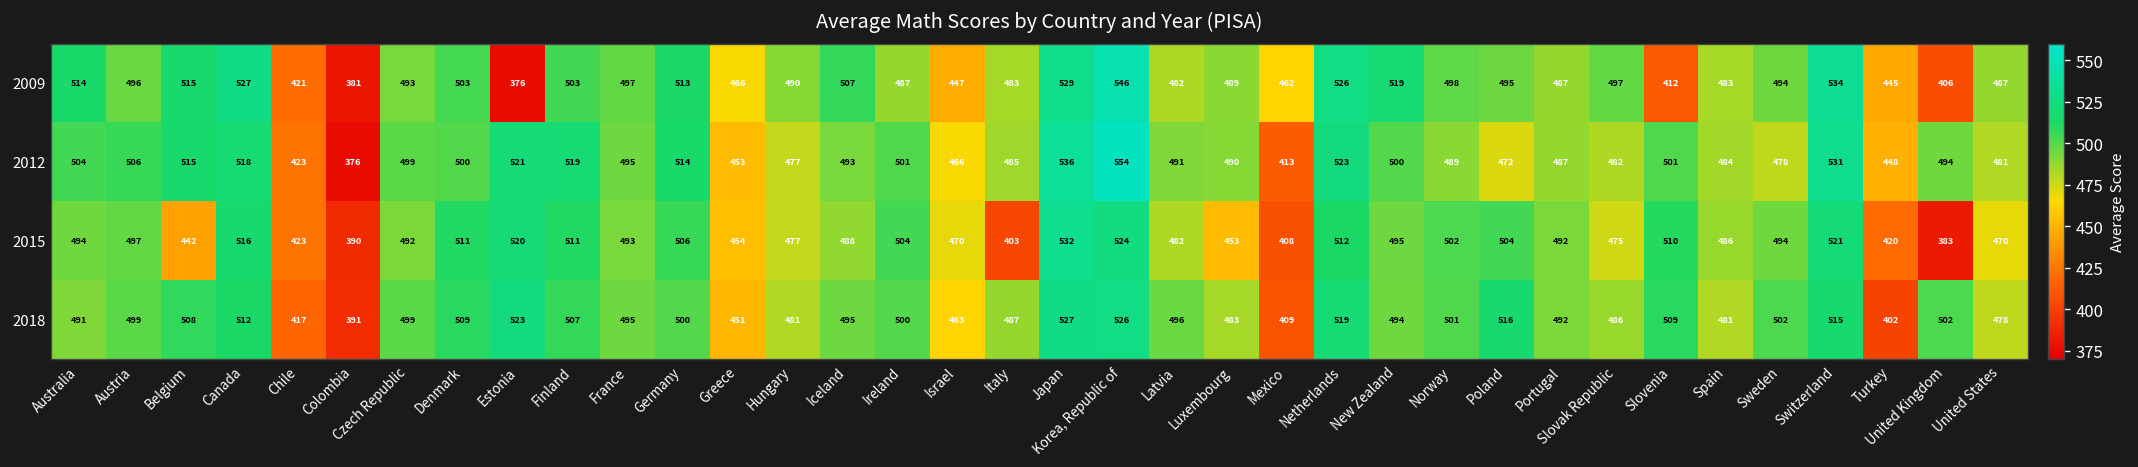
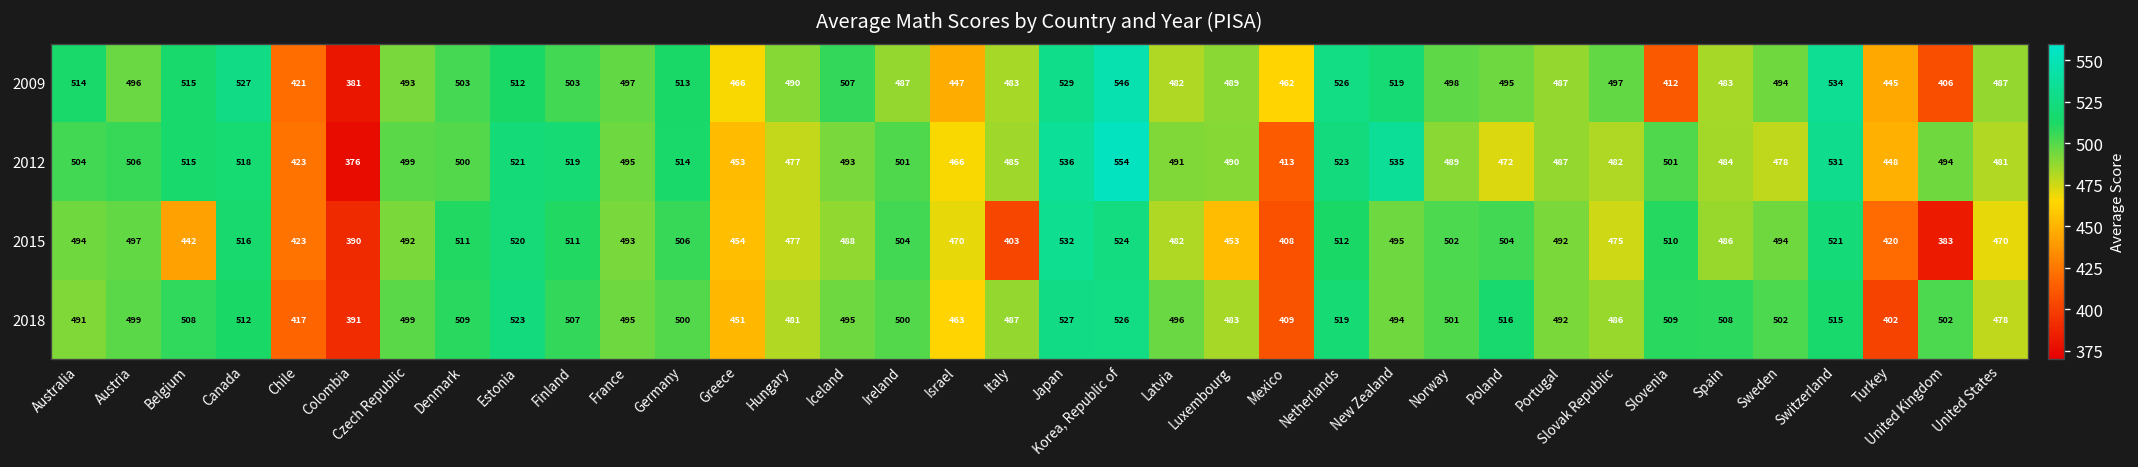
  {
    "2009": {
      "Australia": 514,
      "Austria": 496,
      "Belgium": 515,
      "Canada": 527,
      "Chile": 421,
      "Colombia": 381,
      "Czech Republic": 493,
      "Denmark": 503,
-     "Estonia": 376,
+     "Estonia": 512,
      "Finland": 503,
      "France": 497,
      "Germany": 513,
      "Greece": 466,
      "Hungary": 490,
      "Iceland": 507,
      "Ireland": 487,
      "Israel": 447,
      "Italy": 483,
      "Japan": 529,
      "Korea, Republic of": 546,
      "Latvia": 482,
      "Luxembourg": 489,
      "Mexico": 462,
      "Netherlands": 526,
      "New Zealand": 519,
      "Norway": 498,
      "Poland": 495,
      "Portugal": 487,
      "Slovak Republic": 497,
      "Slovenia": 412,
      "Spain": 483,
      "Sweden": 494,
      "Switzerland": 534,
      "Turkey": 445,
      "United Kingdom": 406,
      "United States": 487
    },
    "2012": {
      "Australia": 504,
      "Austria": 506,
      "Belgium": 515,
      "Canada": 518,
      "Chile": 423,
      "Colombia": 376,
      "Czech Republic": 499,
      "Denmark": 500,
      "Estonia": 521,
      "Finland": 519,
      "France": 495,
      "Germany": 514,
      "Greece": 453,
      "Hungary": 477,
      "Iceland": 493,
      "Ireland": 501,
      "Israel": 466,
      "Italy": 485,
      "Japan": 536,
      "Korea, Republic of": 554,
      "Latvia": 491,
      "Luxembourg": 490,
      "Mexico": 413,
      "Netherlands": 523,
-     "New Zealand": 500,
+     "New Zealand": 535,
      "Norway": 489,
      "Poland": 472,
      "Portugal": 487,
      "Slovak Republic": 482,
      "Slovenia": 501,
      "Spain": 484,
      "Sweden": 478,
      "Switzerland": 531,
      "Turkey": 448,
      "United Kingdom": 494,
      "United States": 481
    },
    "2015": {
      "Australia": 494,
      "Austria": 497,
      "Belgium": 442,
      "Canada": 516,
      "Chile": 423,
      "Colombia": 390,
      "Czech Republic": 492,
      "Denmark": 511,
      "Estonia": 520,
      "Finland": 511,
      "France": 493,
      "Germany": 506,
      "Greece": 454,
      "Hungary": 477,
      "Iceland": 488,
      "Ireland": 504,
      "Israel": 470,
      "Italy": 403,
      "Japan": 532,
      "Korea, Republic of": 524,
      "Latvia": 482,
      "Luxembourg": 453,
      "Mexico": 408,
      "Netherlands": 512,
      "New Zealand": 495,
      "Norway": 502,
      "Poland": 504,
      "Portugal": 492,
      "Slovak Republic": 475,
      "Slovenia": 510,
      "Spain": 486,
      "Sweden": 494,
      "Switzerland": 521,
      "Turkey": 420,
      "United Kingdom": 383,
      "United States": 470
    },
    "2018": {
      "Australia": 491,
      "Austria": 499,
      "Belgium": 508,
      "Canada": 512,
      "Chile": 417,
      "Colombia": 391,
      "Czech Republic": 499,
      "Denmark": 509,
      "Estonia": 523,
      "Finland": 507,
      "France": 495,
      "Germany": 500,
      "Greece": 451,
      "Hungary": 481,
      "Iceland": 495,
      "Ireland": 500,
      "Israel": 463,
      "Italy": 487,
      "Japan": 527,
      "Korea, Republic of": 526,
      "Latvia": 496,
      "Luxembourg": 483,
      "Mexico": 409,
      "Netherlands": 519,
      "New Zealand": 494,
      "Norway": 501,
      "Poland": 516,
      "Portugal": 492,
      "Slovak Republic": 486,
      "Slovenia": 509,
-     "Spain": 481,
+     "Spain": 508,
      "Sweden": 502,
      "Switzerland": 515,
      "Turkey": 402,
      "United Kingdom": 502,
      "United States": 478
    }
  }
